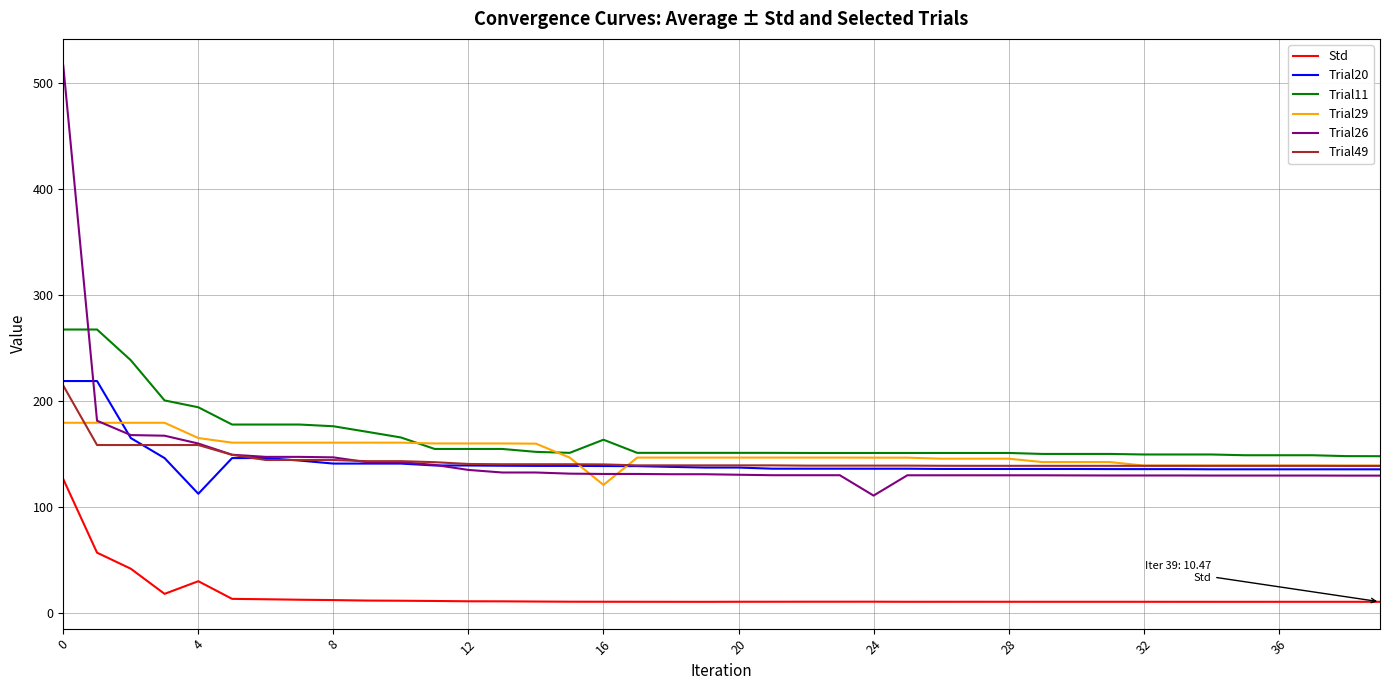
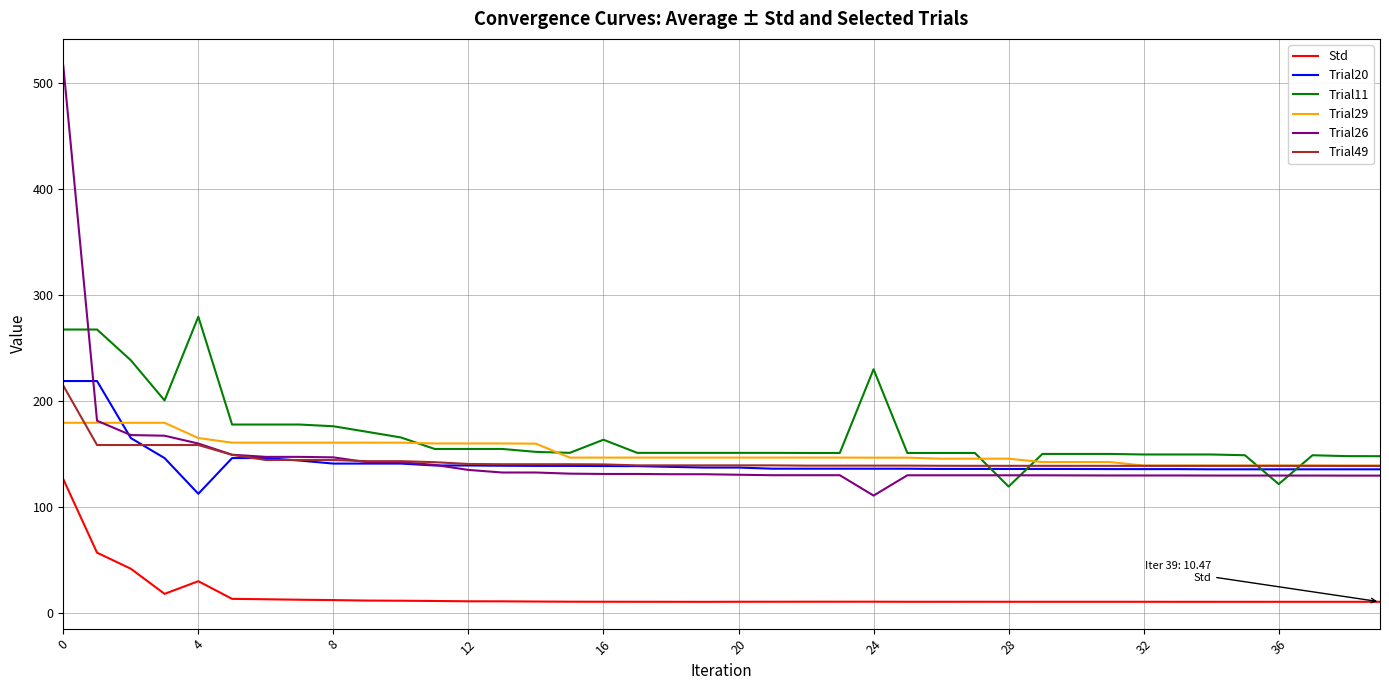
  {
    "Std": {
      "0": 126,
      "4": 30,
      "8": 12,
      "12": 11,
      "16": 11,
      "20": 11,
      "24": 11,
      "28": 10,
      "32": 10
    },
    "Trial20": {
      "0": 219,
      "4": 112,
      "8": 141,
      "24": 136,
      "28": 136,
      "32": 136,
      "36": 136
    },
    "Trial11": {
      "0": 268,
-     "4": 194,
+     "4": 280,
      "8": 176,
      "12": 155,
      "16": 163,
      "20": 151,
-     "24": 151,
-     "28": 151,
+     "24": 230,
+     "28": 119,
      "32": 150,
-     "36": 149
+     "36": 122
    },
    "Trial29": {
      "0": 179,
      "4": 165,
      "8": 161,
      "12": 160,
-     "16": 121,
+     "16": 147,
      "20": 147,
      "24": 147,
      "28": 146
    },
    "Trial26": {
      "0": 517,
      "8": 147,
      "12": 135,
      "16": 131,
      "20": 130,
      "24": 111,
      "28": 130,
      "32": 130,
      "36": 130
    },
    "Trial49": {
      "0": 215,
      "8": 144,
      "24": 139,
      "28": 139
    }
  }
